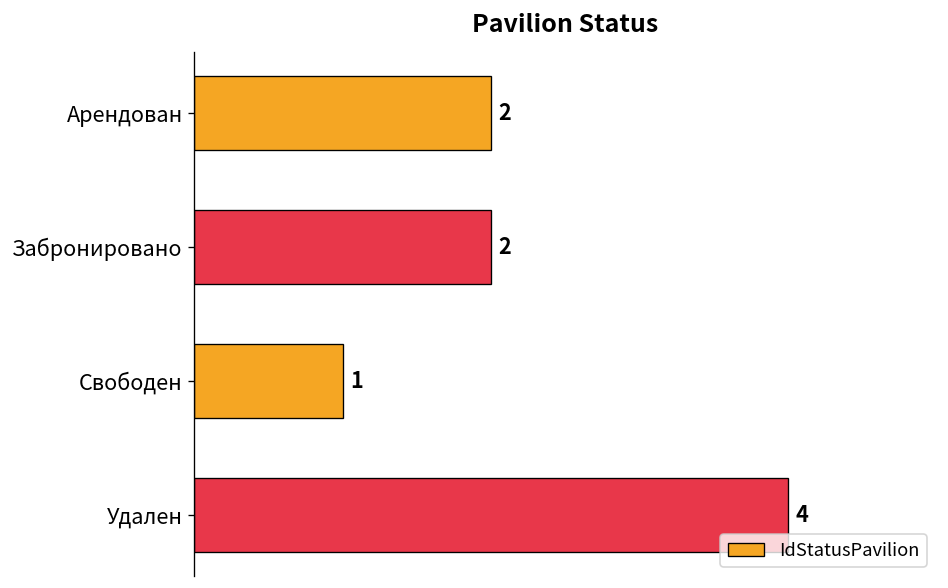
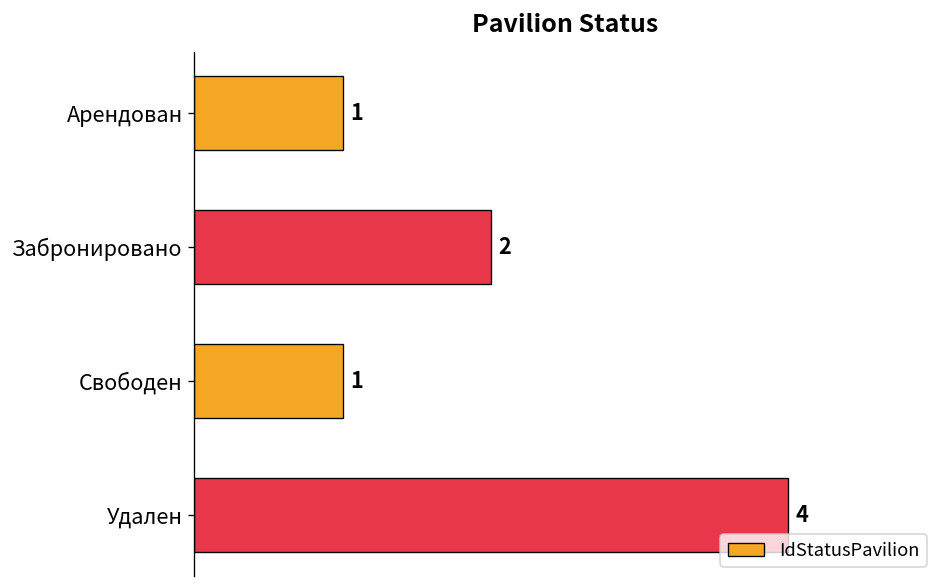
  {
-   "Арендован": 2,
+   "Арендован": 1,
    "Забронировано": 2,
    "Свободен": 1,
    "Удален": 4
  }
